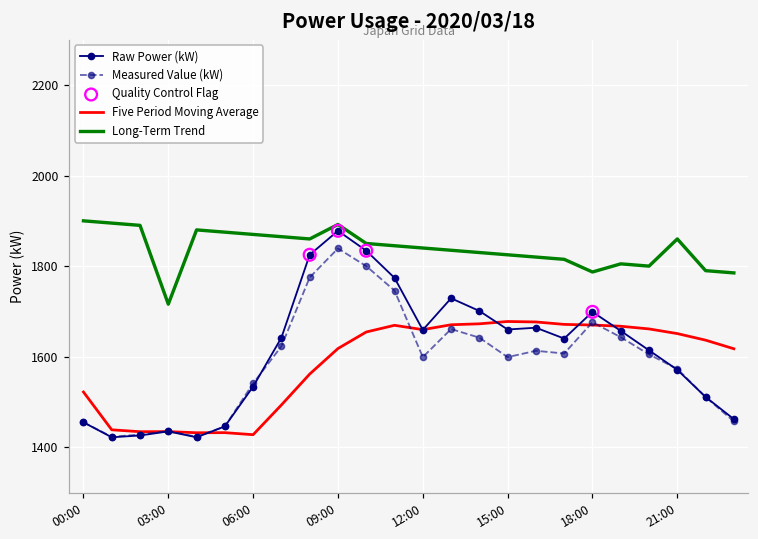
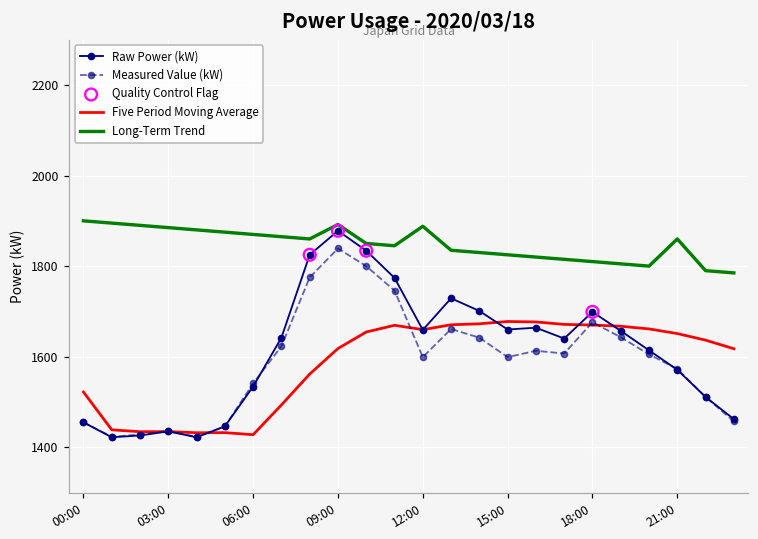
  {
    "Five Period Moving Average": {
      "00:00": 1520,
      "06:00": 1430,
      "09:00": 1620,
      "15:00": 1680,
      "21:00": 1650
    },
    "Long-Term Trend": {
      "00:00": 1900,
-     "03:00": 1720,
+     "03:00": 1890,
      "06:00": 1870,
      "09:00": 1890,
-     "12:00": 1840,
+     "12:00": 1890,
      "15:00": 1830,
-     "18:00": 1790,
+     "18:00": 1810,
      "21:00": 1860
    }
  }
